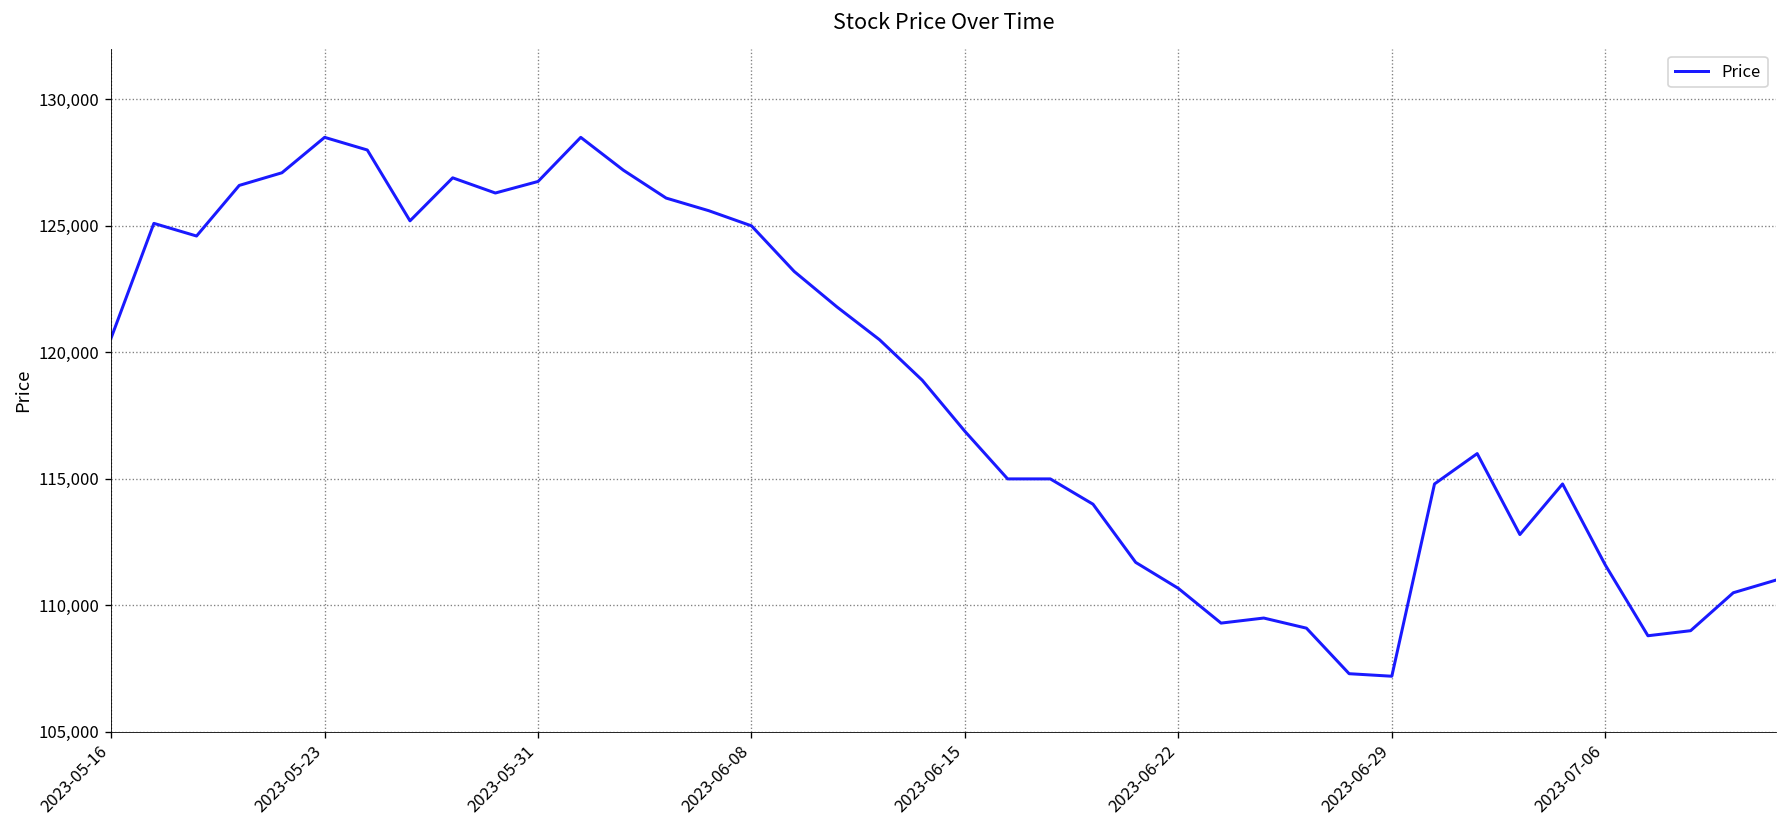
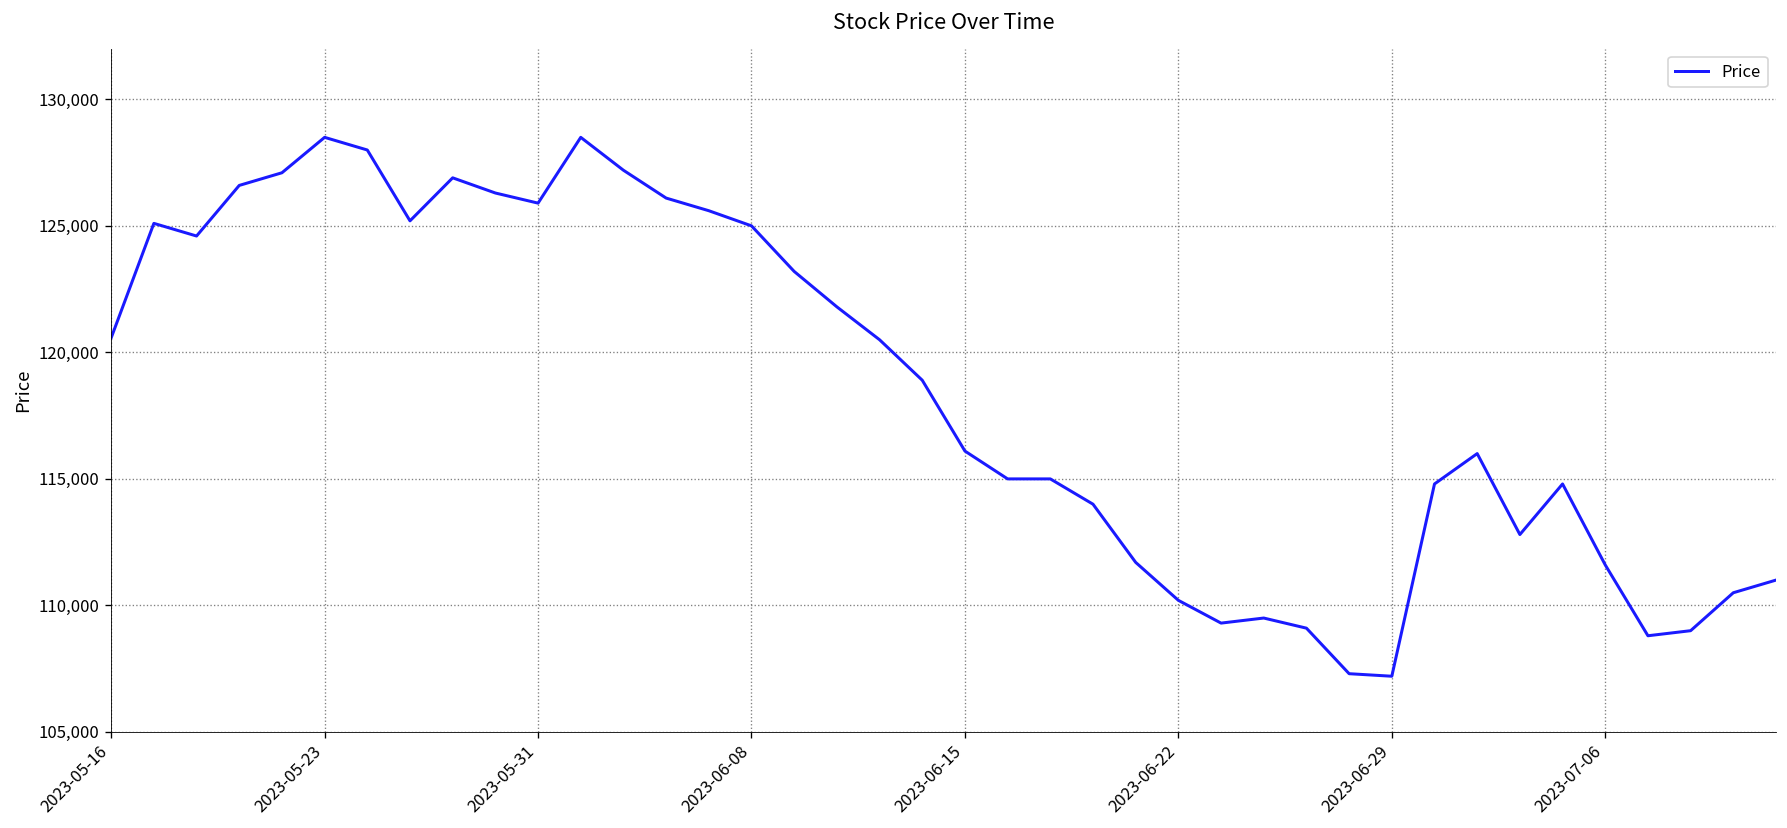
  {
    "2023-05-16": "120,600",
    "2023-05-23": "128,500",
-   "2023-05-31": "126,800",
+   "2023-05-31": "125,900",
    "2023-06-08": "125,000",
-   "2023-06-15": "116,900",
-   "2023-06-22": "110,700",
+   "2023-06-15": "116,100",
+   "2023-06-22": "110,200",
    "2023-06-29": "107,200",
    "2023-07-06": "111,600"
  }
